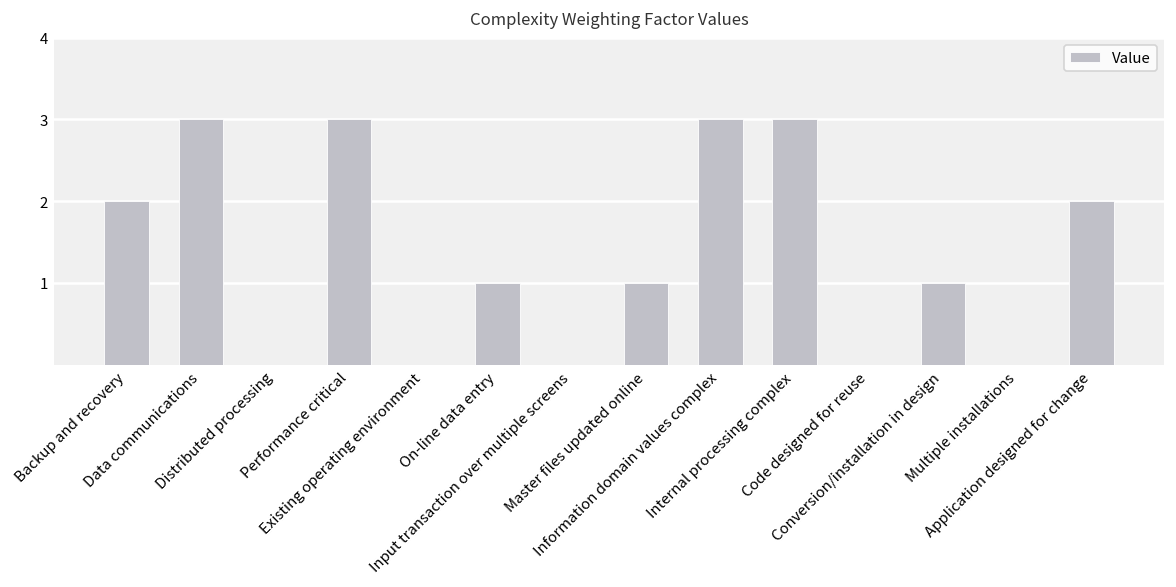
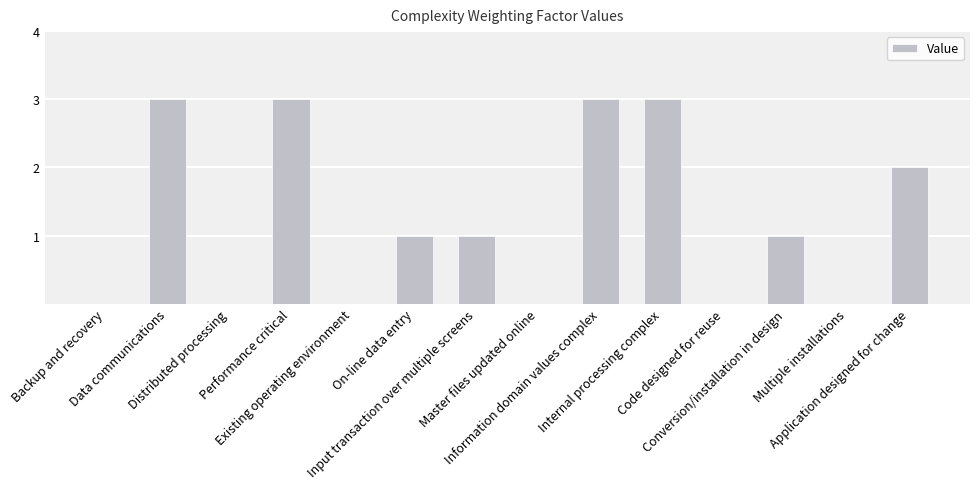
  {
-   "Backup and recovery": 2,
+   "Backup and recovery": 0,
    "Data communications": 3,
    "Distributed processing": 0,
    "Performance critical": 3,
    "Existing operating environment": 0,
    "On-line data entry": 1,
-   "Input transaction over multiple screens": 0,
-   "Master files updated online": 1,
+   "Input transaction over multiple screens": 1,
+   "Master files updated online": 0,
    "Information domain values complex": 3,
    "Internal processing complex": 3,
    "Code designed for reuse": 0,
    "Conversion/installation in design": 1,
    "Multiple installations": 0,
    "Application designed for change": 2
  }
